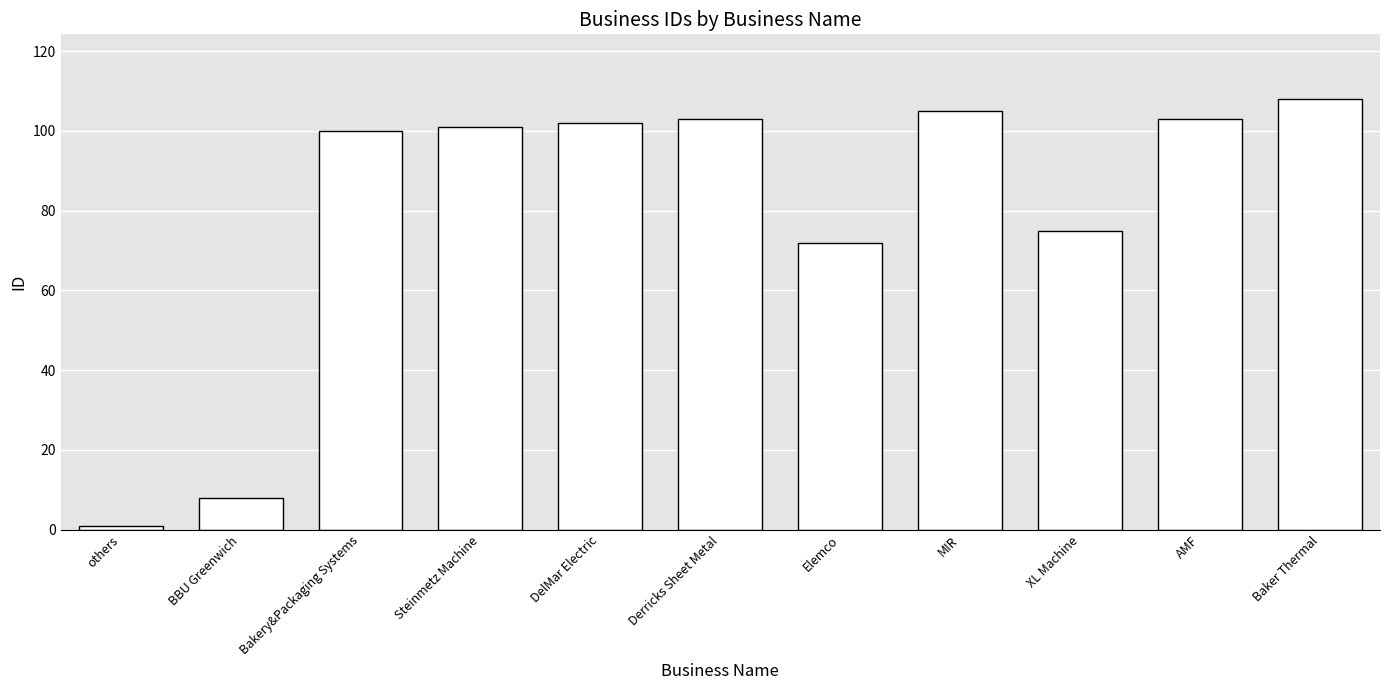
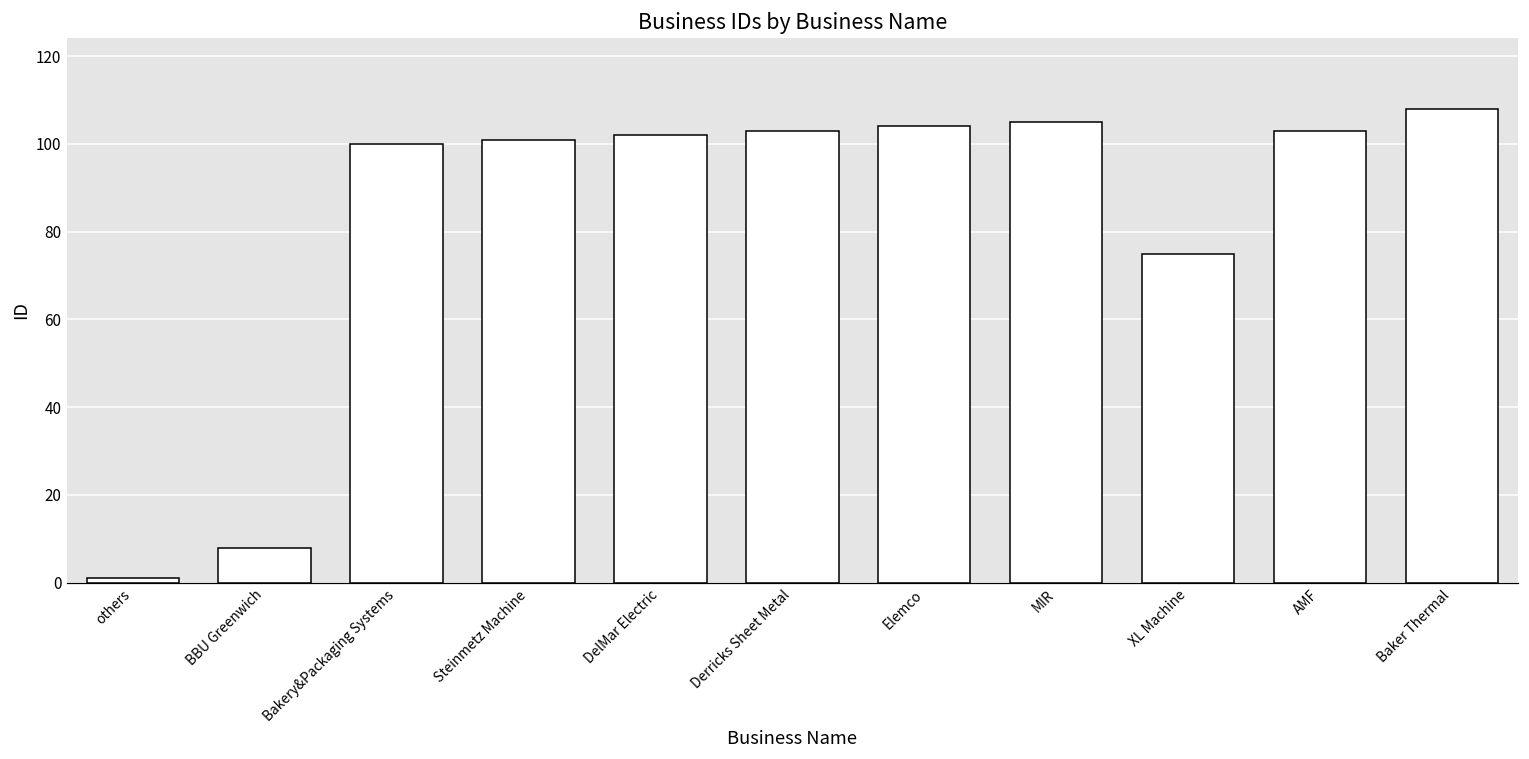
  {
    "others": 1,
    "BBU Greenwich": 8,
    "Bakery&Packaging Systems": 100,
    "Steinmetz Machine": 101,
    "DelMar Electric": 102,
    "Derricks Sheet Metal": 103,
-   "Elemco": 72,
+   "Elemco": 104,
    "MIR": 105,
    "XL Machine": 75,
    "AMF": 103,
    "Baker Thermal": 108
  }
